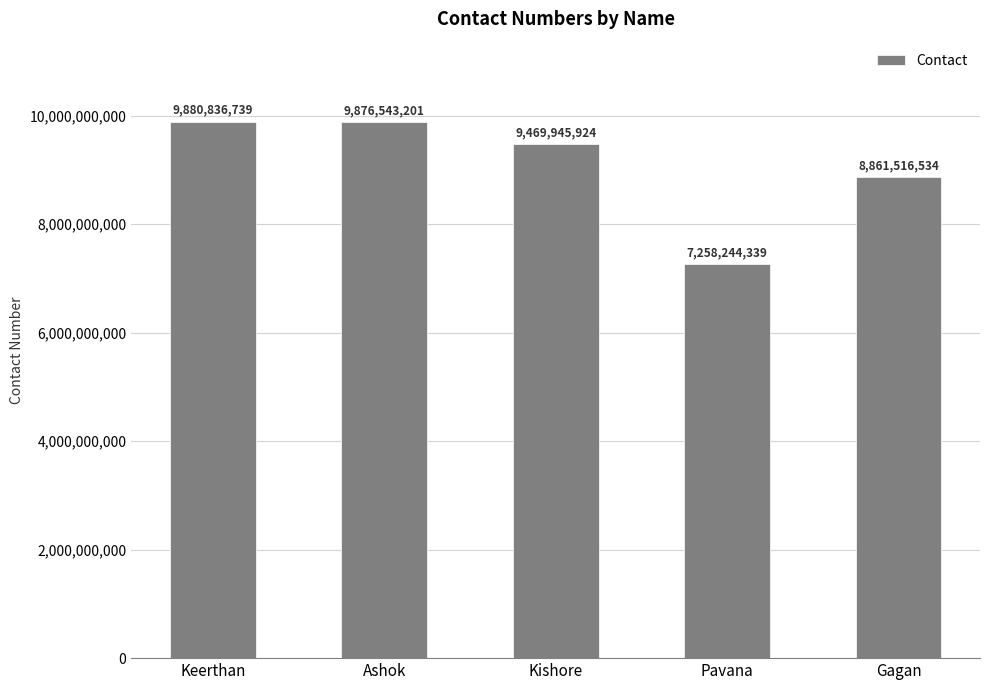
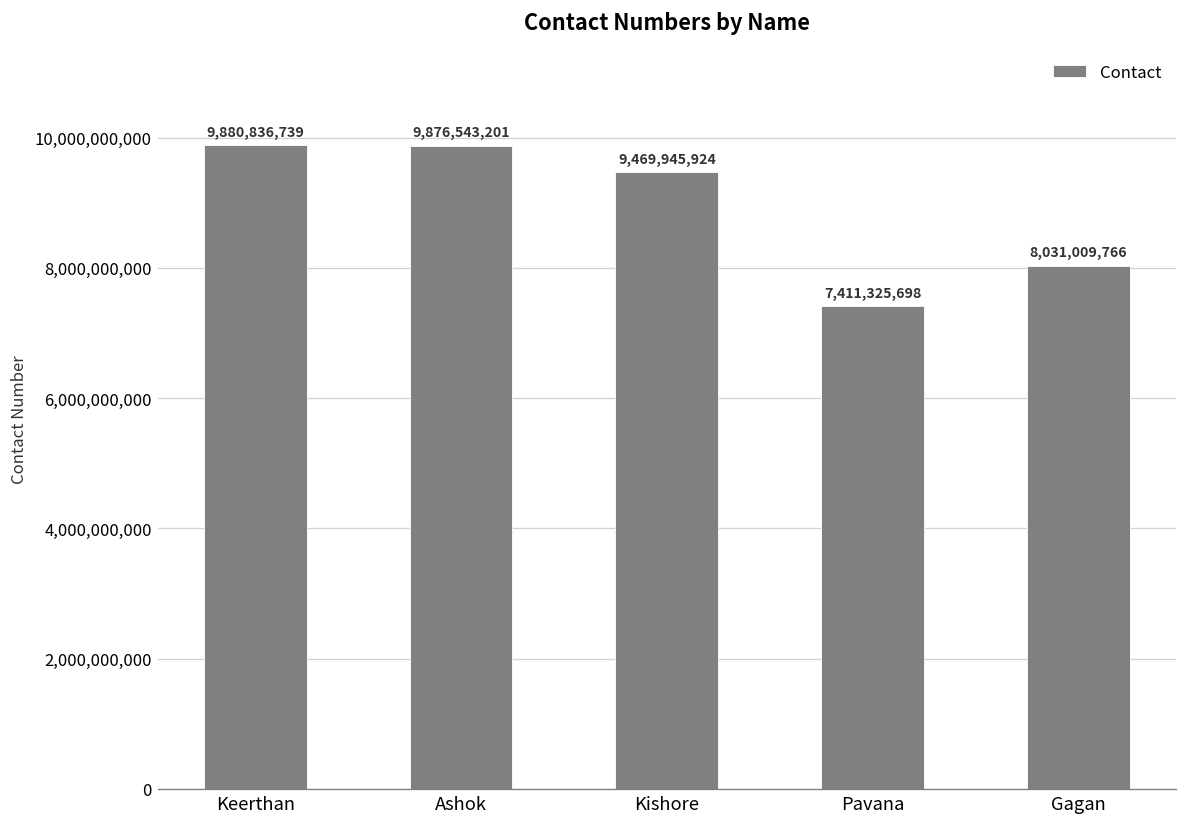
  {
    "Keerthan": "9,880,836,739",
    "Ashok": "9,876,543,201",
    "Kishore": "9,469,945,924",
-   "Pavana": "7,258,244,339",
-   "Gagan": "8,861,516,534"
+   "Pavana": "7,411,325,698",
+   "Gagan": "8,031,009,766"
  }
